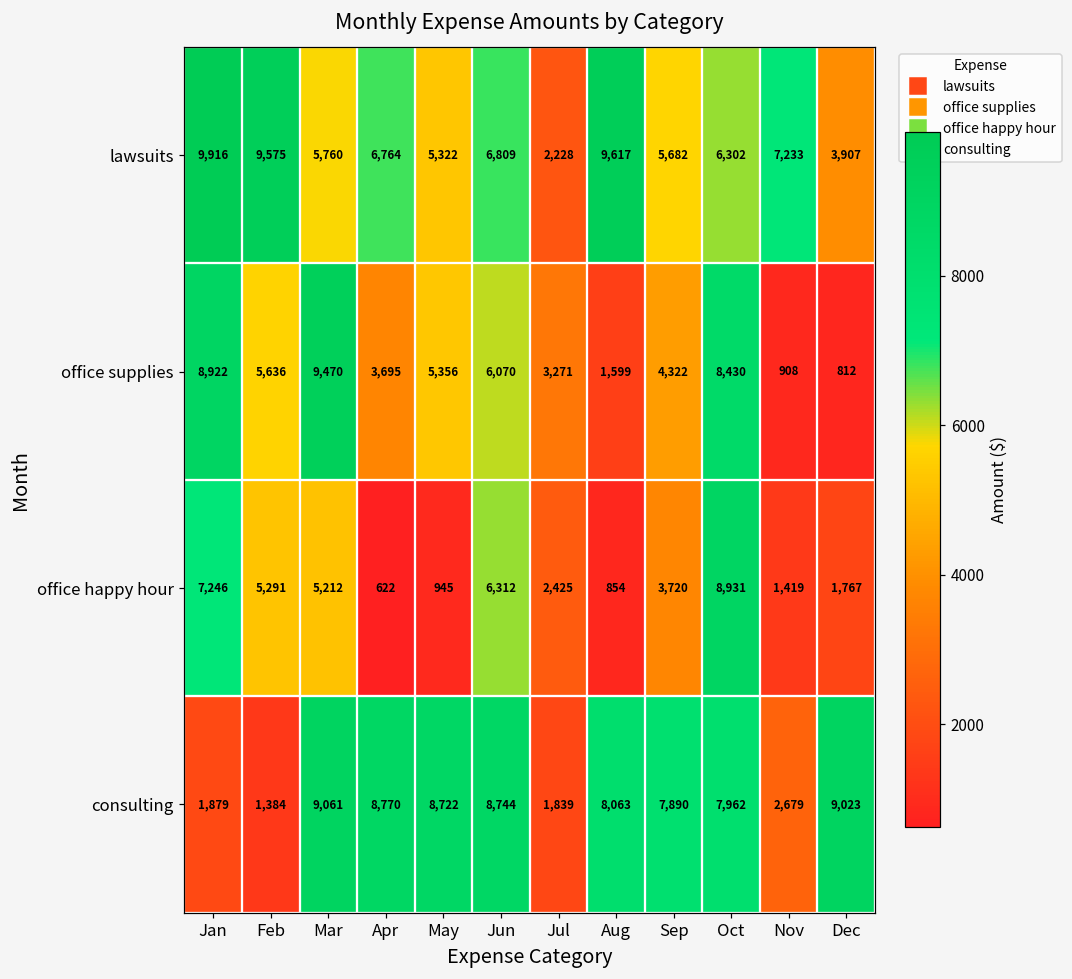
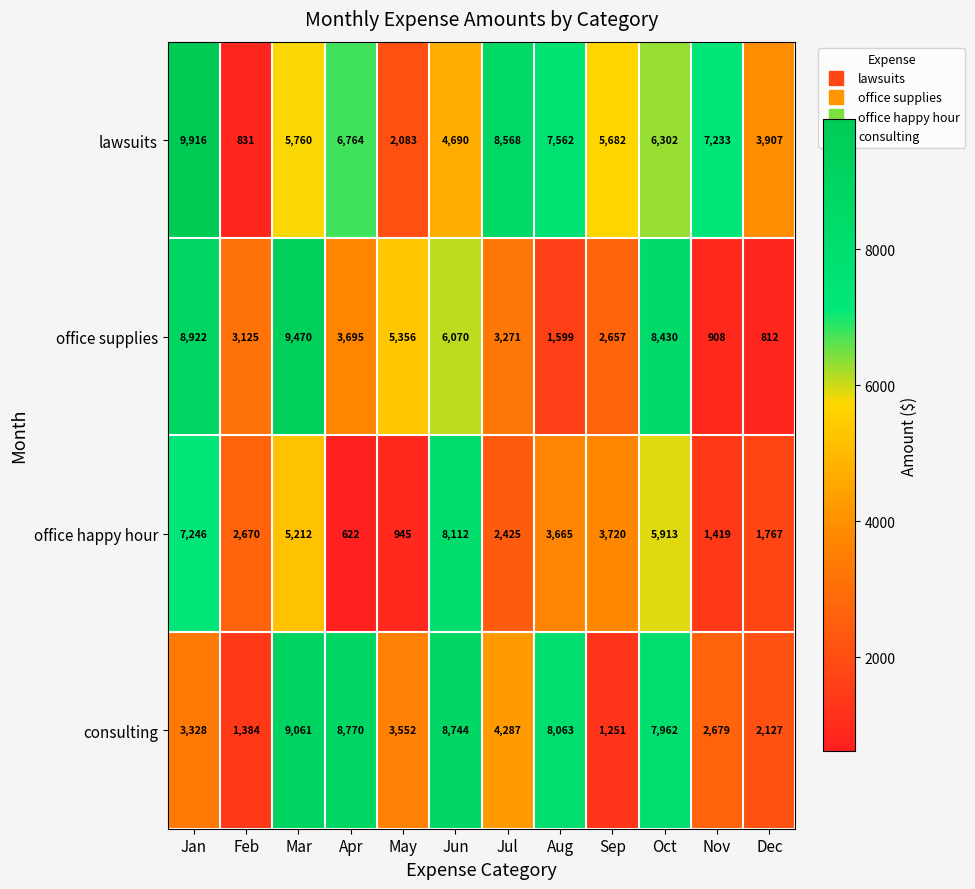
  {
    "lawsuits": {
      "Jan": "9,916",
-     "Feb": "9,575",
+     "Feb": "831",
      "Mar": "5,760",
      "Apr": "6,764",
-     "May": "5,322",
-     "Jun": "6,809",
-     "Jul": "2,228",
-     "Aug": "9,617",
+     "May": "2,083",
+     "Jun": "4,690",
+     "Jul": "8,568",
+     "Aug": "7,562",
      "Sep": "5,682",
      "Oct": "6,302",
      "Nov": "7,233",
      "Dec": "3,907"
    },
    "office supplies": {
      "Jan": "8,922",
-     "Feb": "5,636",
+     "Feb": "3,125",
      "Mar": "9,470",
      "Apr": "3,695",
      "May": "5,356",
      "Jun": "6,070",
      "Jul": "3,271",
      "Aug": "1,599",
-     "Sep": "4,322",
+     "Sep": "2,657",
      "Oct": "8,430",
      "Nov": "908",
      "Dec": "812"
    },
    "office happy hour": {
      "Jan": "7,246",
-     "Feb": "5,291",
+     "Feb": "2,670",
      "Mar": "5,212",
      "Apr": "622",
      "May": "945",
-     "Jun": "6,312",
+     "Jun": "8,112",
      "Jul": "2,425",
-     "Aug": "854",
+     "Aug": "3,665",
      "Sep": "3,720",
-     "Oct": "8,931",
+     "Oct": "5,913",
      "Nov": "1,419",
      "Dec": "1,767"
    },
    "consulting": {
-     "Jan": "1,879",
+     "Jan": "3,328",
      "Feb": "1,384",
      "Mar": "9,061",
      "Apr": "8,770",
-     "May": "8,722",
+     "May": "3,552",
      "Jun": "8,744",
-     "Jul": "1,839",
+     "Jul": "4,287",
      "Aug": "8,063",
-     "Sep": "7,890",
+     "Sep": "1,251",
      "Oct": "7,962",
      "Nov": "2,679",
-     "Dec": "9,023"
+     "Dec": "2,127"
    }
  }
